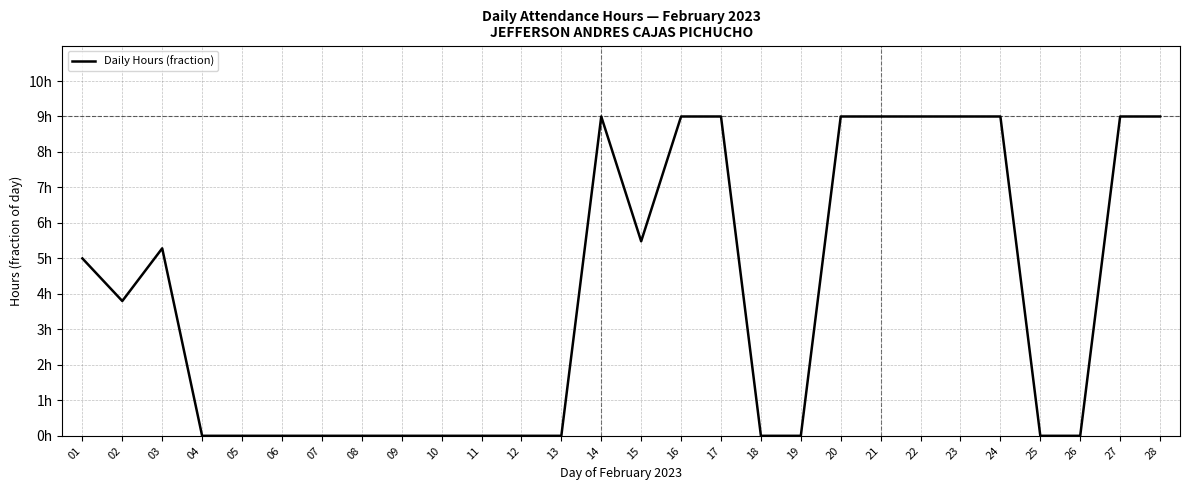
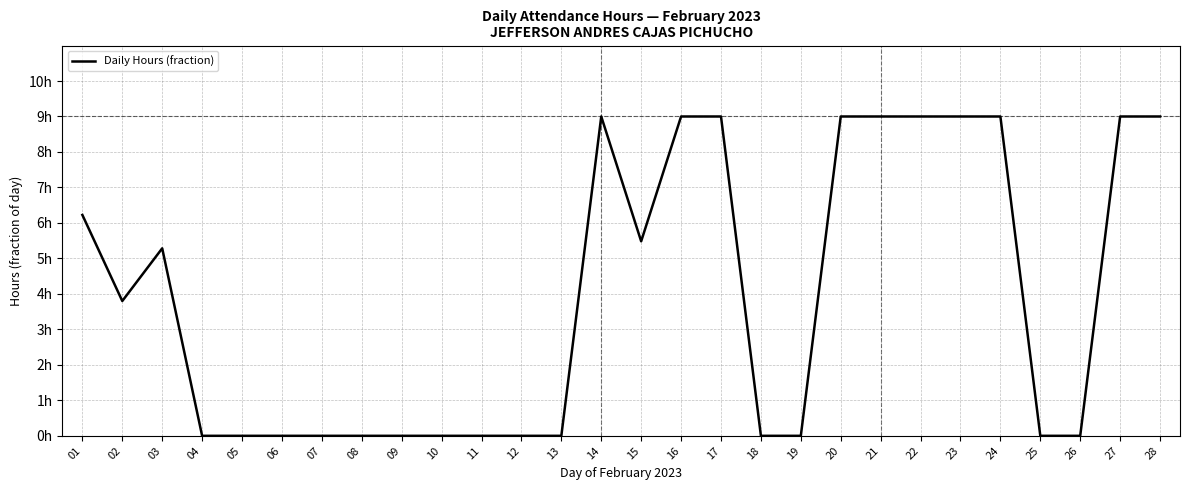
  {
-   "01": "5.0h",
+   "01": "6.2h",
    "02": "3.8h",
    "03": "5.3h",
    "04": "0.0h",
    "05": "0.0h",
    "06": "0.0h",
    "07": "0.0h",
    "08": "0.0h",
    "09": "0.0h",
    "10": "0.0h",
    "11": "0.0h",
    "12": "0.0h",
    "13": "0.0h",
    "14": "9.0h",
    "15": "5.5h",
    "16": "9.0h",
    "17": "9.0h",
    "18": "0.0h",
    "19": "0.0h",
    "20": "9.0h",
    "21": "9.0h",
    "22": "9.0h",
    "23": "9.0h",
    "24": "9.0h",
    "25": "0.0h",
    "26": "0.0h",
    "27": "9.0h",
    "28": "9.0h"
  }
